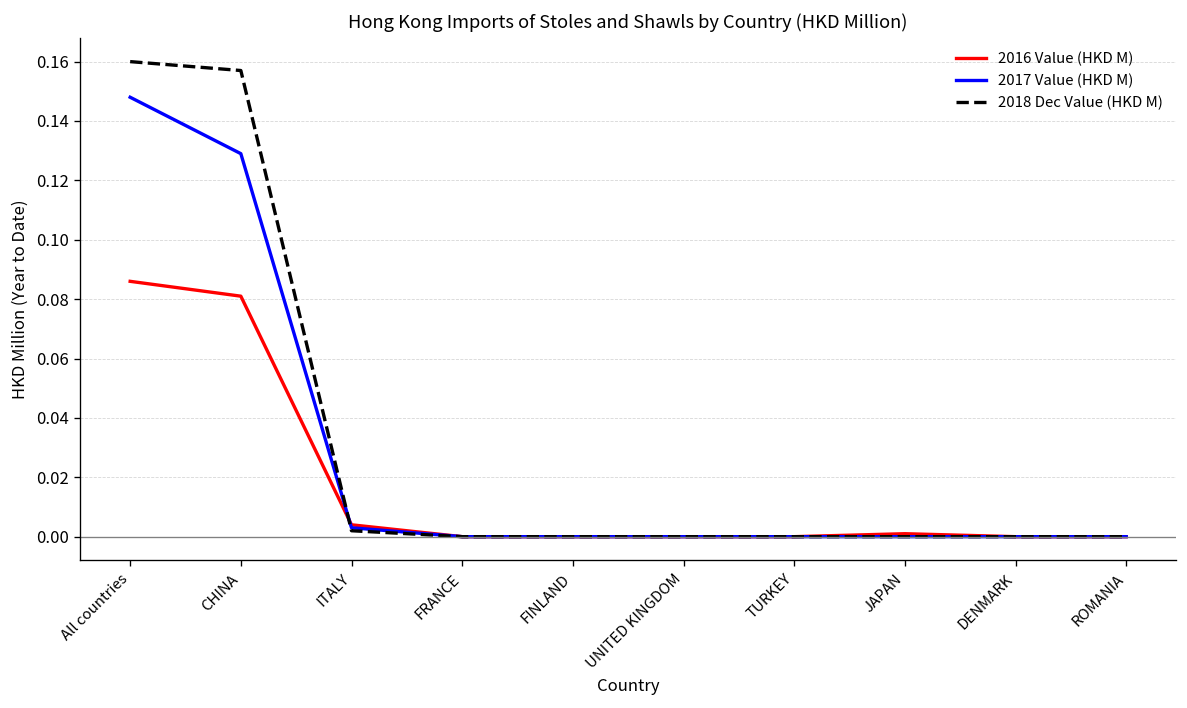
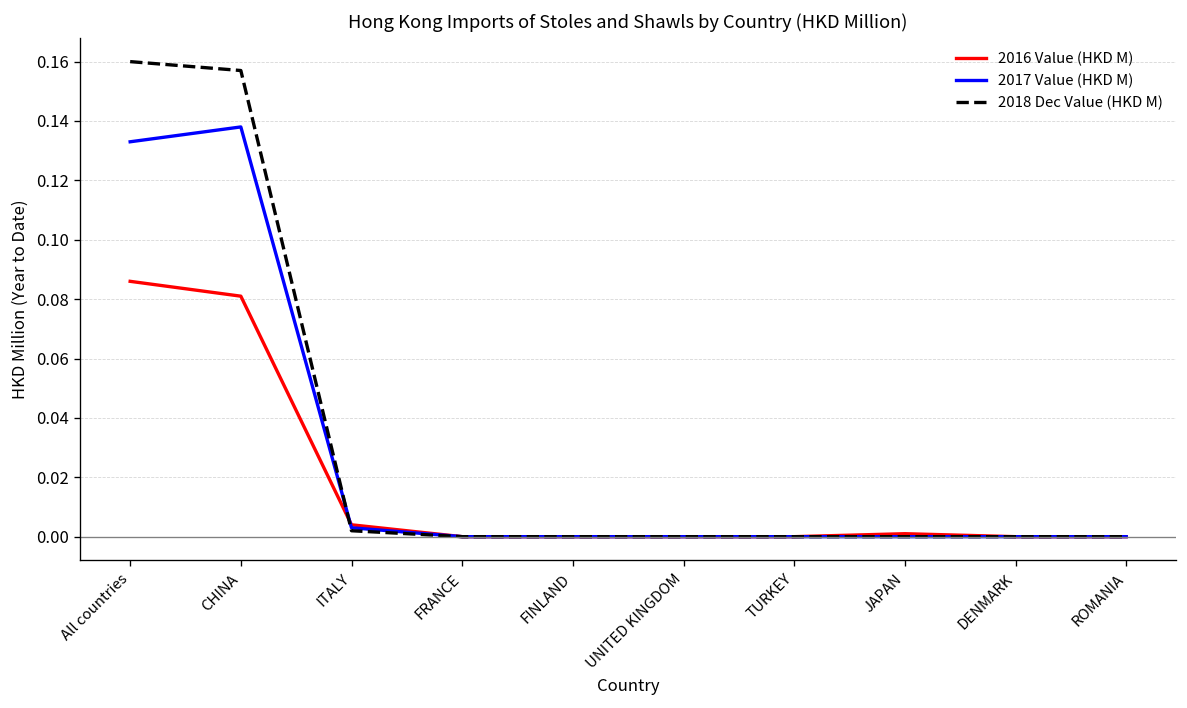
  {
    "2016 Value (HKD M)": {
      "All countries": 0.086,
      "CHINA": 0.081
    },
    "2017 Value (HKD M)": {
-     "All countries": 0.148,
-     "CHINA": 0.129
+     "All countries": 0.133,
+     "CHINA": 0.138
    },
    "2018 Dec Value (HKD M)": {
      "All countries": 0.160,
      "CHINA": 0.157
    }
  }
